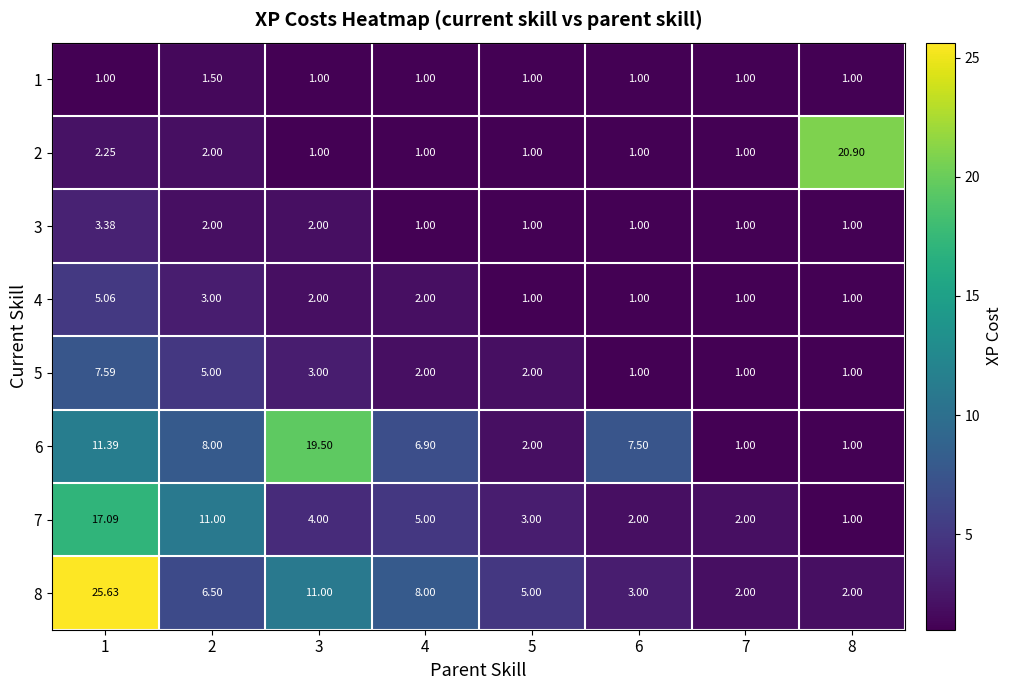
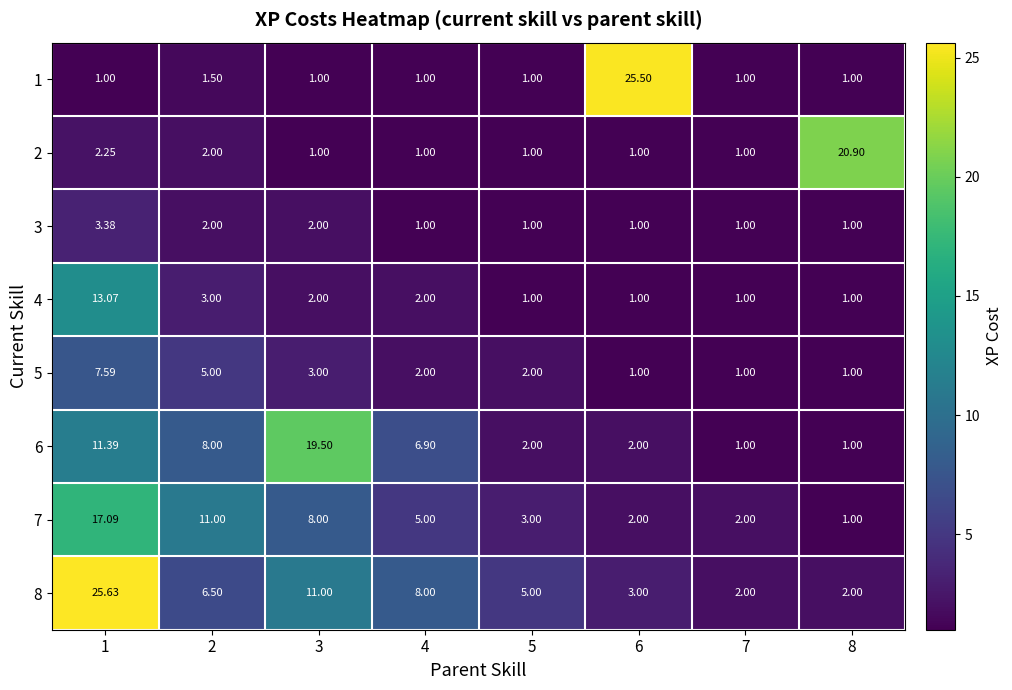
  {
    "1": {
      "1": 1.00,
      "2": 1.50,
      "3": 1.00,
      "4": 1.00,
      "5": 1.00,
-     "6": 1.00,
+     "6": 25.50,
      "7": 1.00,
      "8": 1.00
    },
    "2": {
      "1": 2.25,
      "2": 2.00,
      "3": 1.00,
      "4": 1.00,
      "5": 1.00,
      "6": 1.00,
      "7": 1.00,
      "8": 20.90
    },
    "3": {
      "1": 3.38,
      "2": 2.00,
      "3": 2.00,
      "4": 1.00,
      "5": 1.00,
      "6": 1.00,
      "7": 1.00,
      "8": 1.00
    },
    "4": {
-     "1": 5.06,
+     "1": 13.07,
      "2": 3.00,
      "3": 2.00,
      "4": 2.00,
      "5": 1.00,
      "6": 1.00,
      "7": 1.00,
      "8": 1.00
    },
    "5": {
      "1": 7.59,
      "2": 5.00,
      "3": 3.00,
      "4": 2.00,
      "5": 2.00,
      "6": 1.00,
      "7": 1.00,
      "8": 1.00
    },
    "6": {
      "1": 11.39,
      "2": 8.00,
      "3": 19.50,
      "4": 6.90,
      "5": 2.00,
-     "6": 7.50,
+     "6": 2.00,
      "7": 1.00,
      "8": 1.00
    },
    "7": {
      "1": 17.09,
      "2": 11.00,
-     "3": 4.00,
+     "3": 8.00,
      "4": 5.00,
      "5": 3.00,
      "6": 2.00,
      "7": 2.00,
      "8": 1.00
    },
    "8": {
      "1": 25.63,
      "2": 6.50,
      "3": 11.00,
      "4": 8.00,
      "5": 5.00,
      "6": 3.00,
      "7": 2.00,
      "8": 2.00
    }
  }
